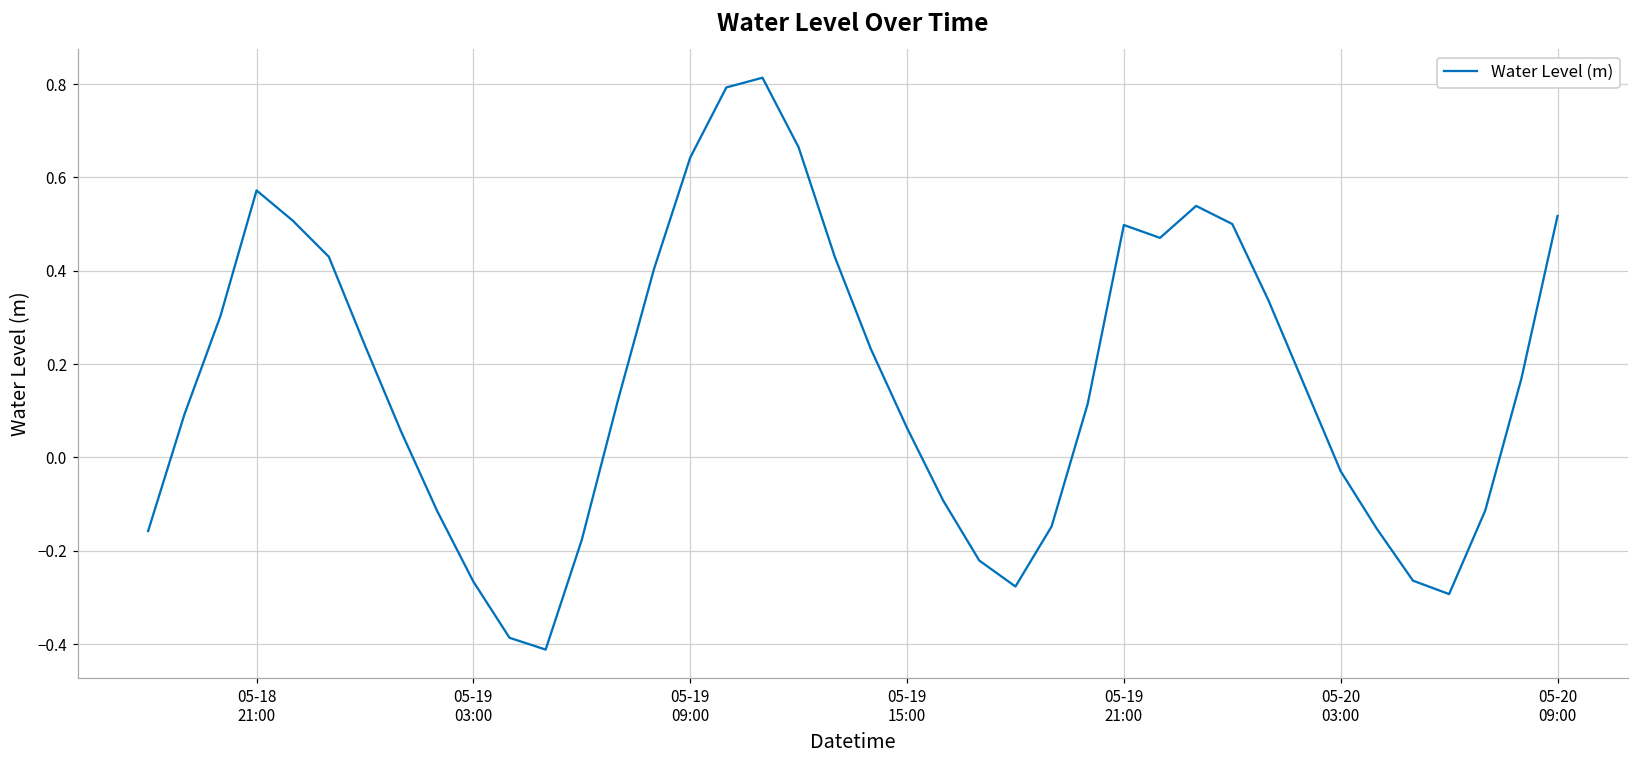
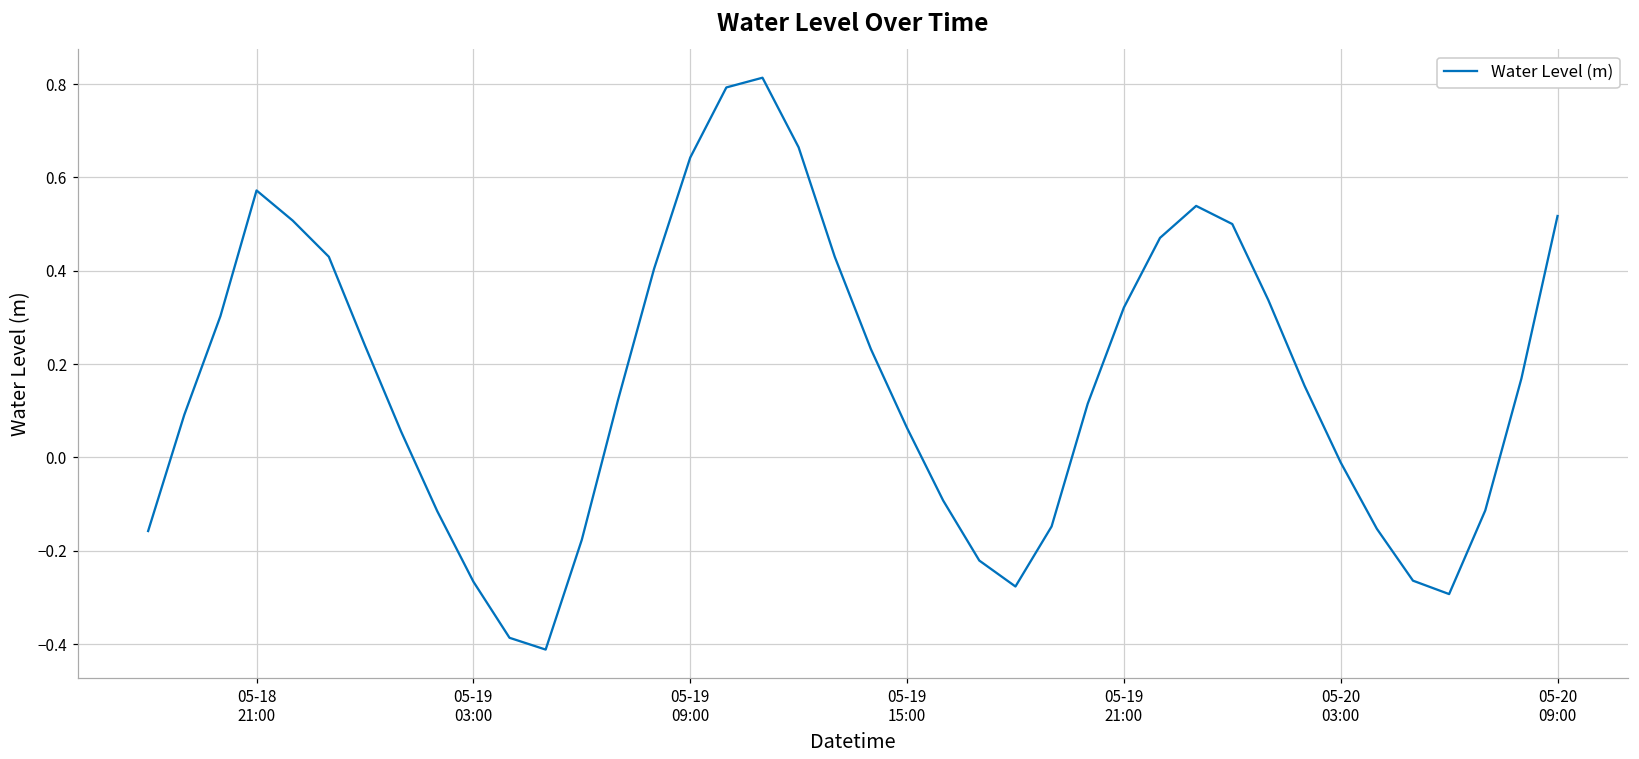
  {
    "05-18 21:00": 0.57,
    "05-19 03:00": -0.27,
    "05-19 09:00": 0.64,
    "05-19 15:00": 0.06,
-   "05-19 21:00": 0.50,
-   "05-20 03:00": -0.03,
+   "05-19 21:00": 0.32,
+   "05-20 03:00": -0.01,
    "05-20 09:00": 0.52
  }
